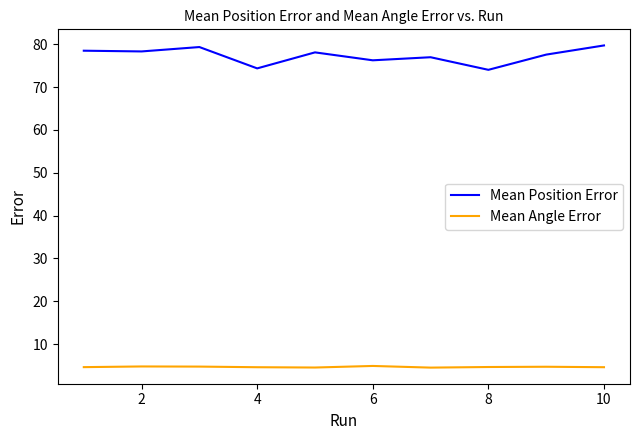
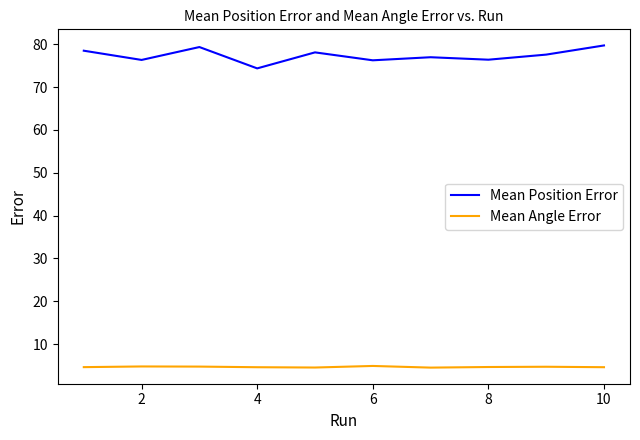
  {
    "Mean Position Error": {
-     "2": 78,
+     "2": 76,
      "4": 74,
      "6": 76,
-     "8": 74,
+     "8": 76,
      "10": 80
    },
    "Mean Angle Error": {
      "2": 5,
      "4": 5,
      "6": 5,
      "8": 5,
      "10": 5
    }
  }
